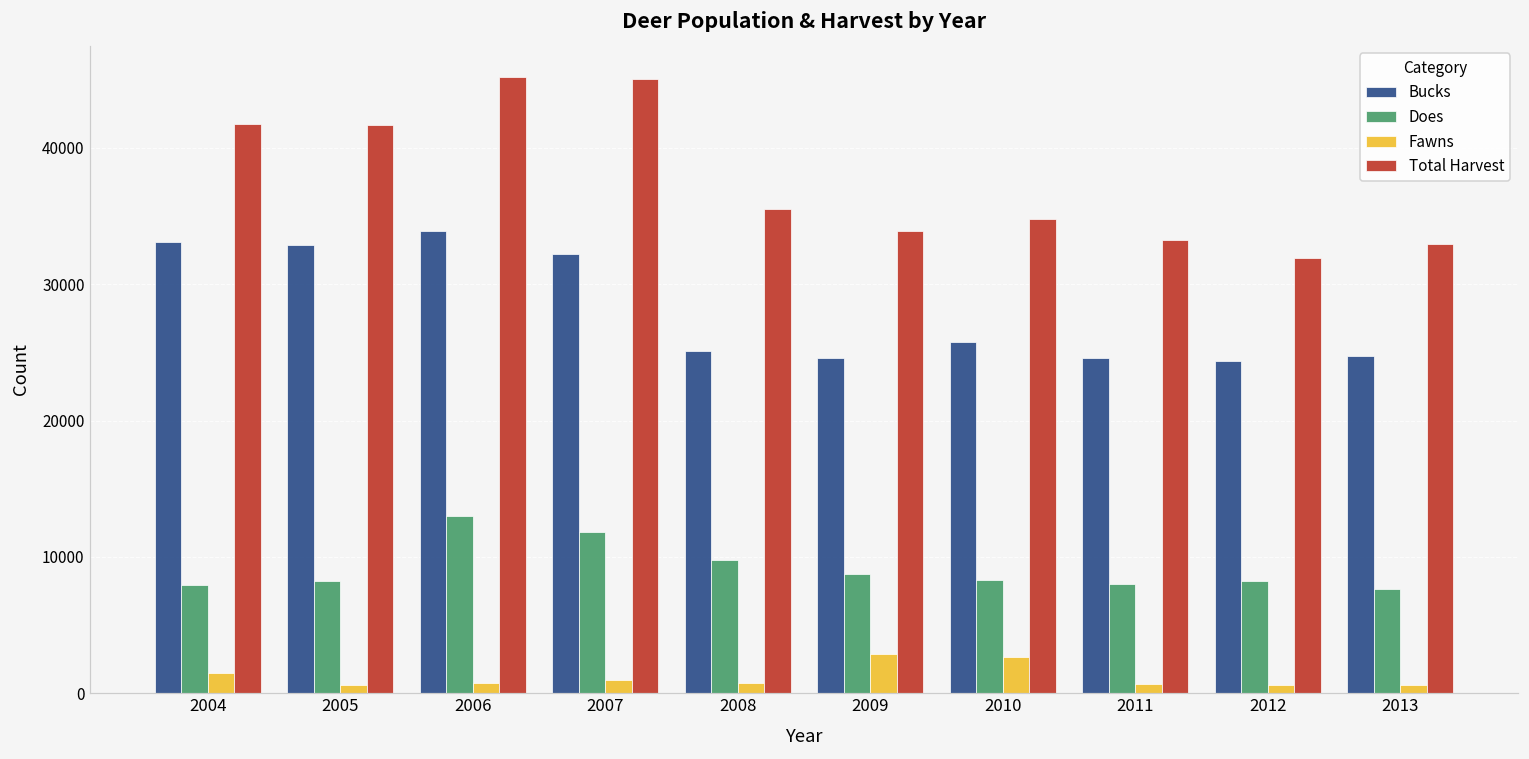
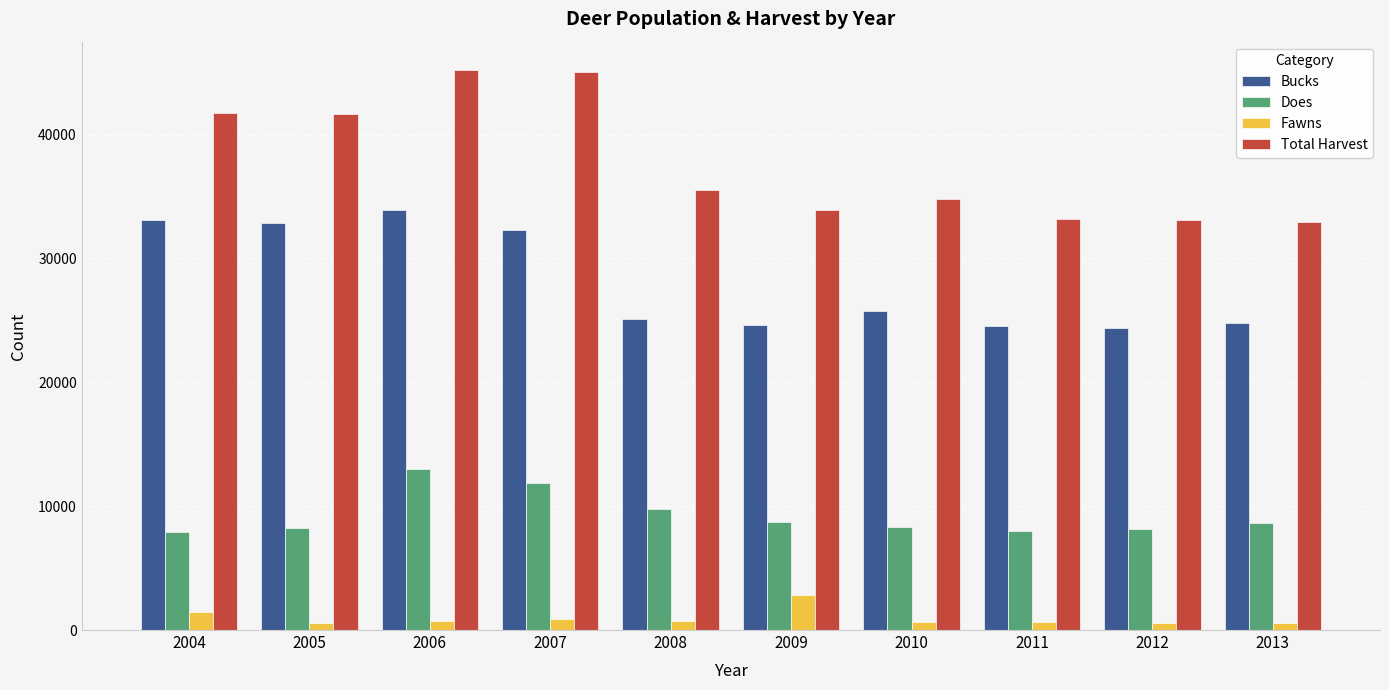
  {
    "Bucks": {
      "2004": 33100,
      "2005": 32900,
      "2006": 33900,
      "2007": 32300,
      "2008": 25100,
      "2009": 24600,
      "2010": 25800,
      "2011": 24600,
      "2012": 24300,
      "2013": 24800
    },
    "Does": {
      "2004": 7900,
      "2005": 8200,
      "2006": 13000,
      "2007": 11800,
      "2008": 9800,
      "2009": 8800,
      "2010": 8300,
      "2011": 8000,
      "2012": 8200,
-     "2013": 7600
+     "2013": 8600
    },
    "Fawns": {
      "2004": 1500,
      "2005": 600,
      "2006": 700,
      "2007": 900,
      "2008": 700,
      "2009": 2800,
-     "2010": 2700,
+     "2010": 700,
      "2011": 700,
      "2012": 600,
      "2013": 600
    },
    "Total Harvest": {
      "2004": 41700,
      "2005": 41700,
      "2006": 45200,
      "2007": 45000,
      "2008": 35600,
      "2009": 33900,
      "2010": 34800,
      "2011": 33200,
-     "2012": 31900,
+     "2012": 33100,
      "2013": 32900
    }
  }
